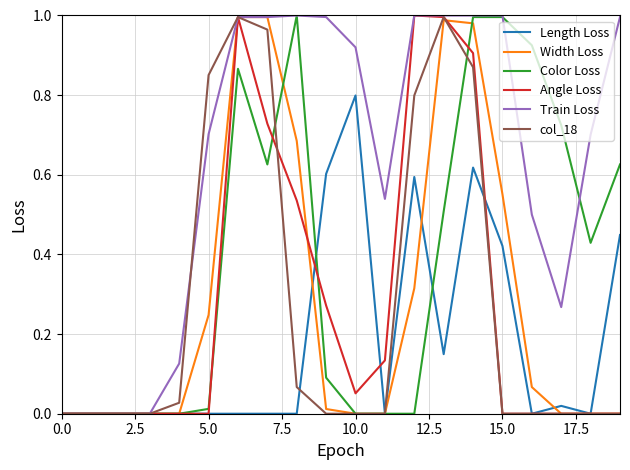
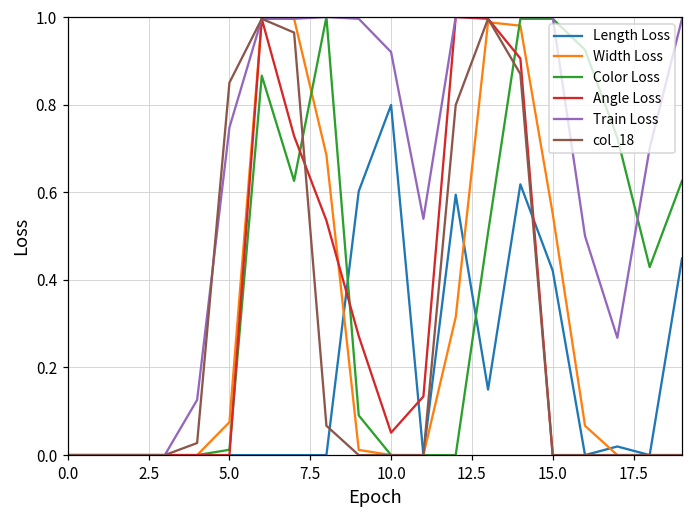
  {
    "Length Loss": {
      "10.0": 0.80,
      "15.0": 0.42
    },
    "Width Loss": {
-     "5.0": 0.25,
+     "5.0": 0.08,
      "15.0": 0.55
    },
    "Color Loss": {
      "5.0": 0.01
    },
    "Angle Loss": {
      "10.0": 0.05
    },
    "Train Loss": {
-     "5.0": 0.70,
+     "5.0": 0.75,
      "10.0": 0.92
    },
    "col_18": {
      "5.0": 0.85
    }
  }
